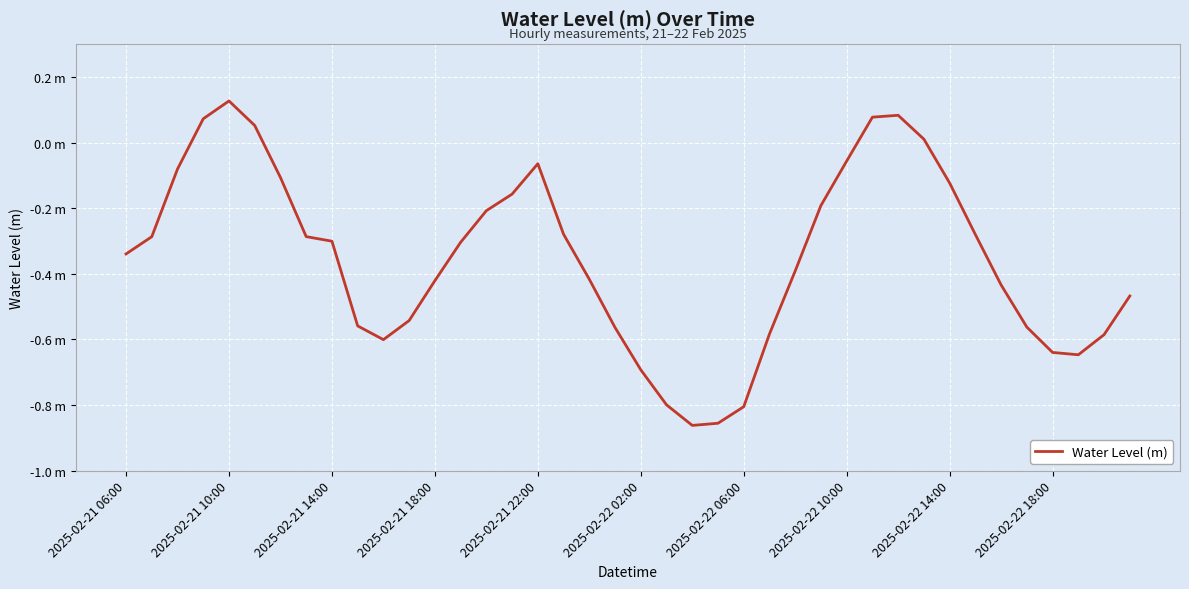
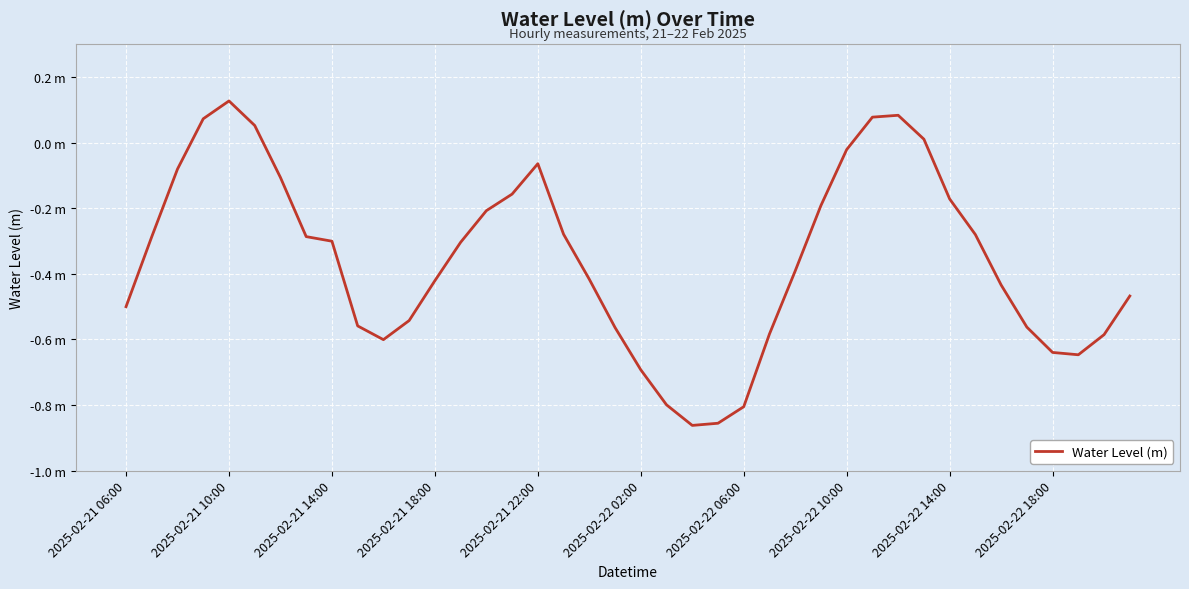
  {
-   "2025-02-21 06:00": "-0.34 m",
+   "2025-02-21 06:00": "-0.50 m",
    "2025-02-21 10:00": "0.13 m",
    "2025-02-21 14:00": "-0.30 m",
    "2025-02-21 18:00": "-0.42 m",
    "2025-02-21 22:00": "-0.06 m",
    "2025-02-22 02:00": "-0.69 m",
    "2025-02-22 06:00": "-0.81 m",
-   "2025-02-22 10:00": "-0.06 m",
-   "2025-02-22 14:00": "-0.12 m",
+   "2025-02-22 10:00": "-0.02 m",
+   "2025-02-22 14:00": "-0.17 m",
    "2025-02-22 18:00": "-0.64 m"
  }
